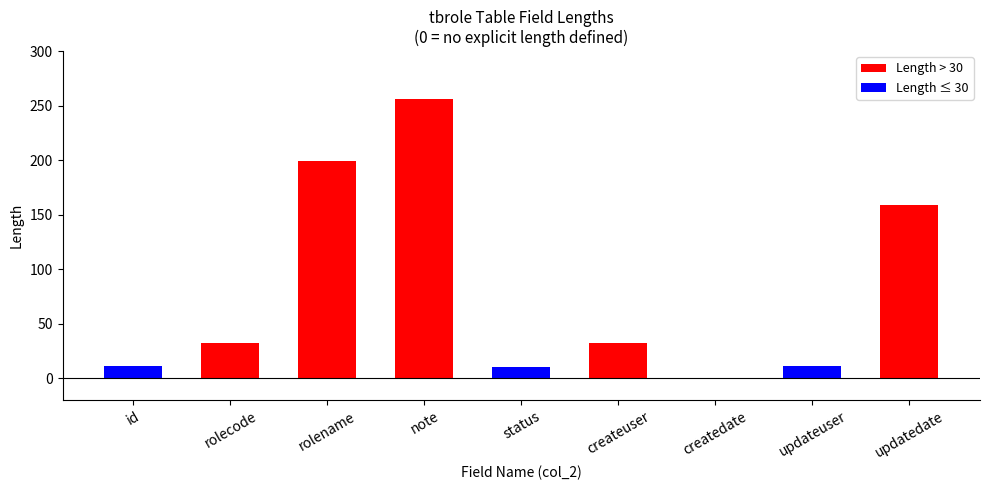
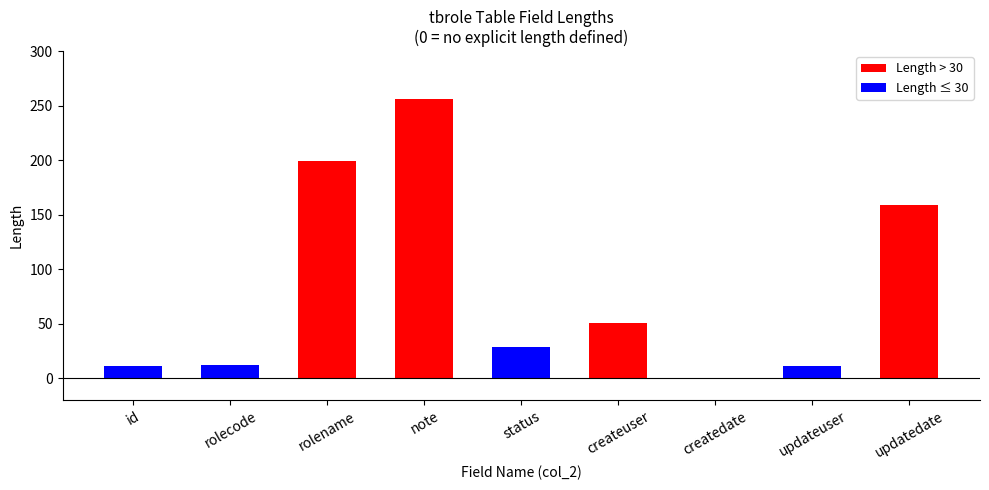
  {
    "id": 11,
-   "rolecode": 32,
+   "rolecode": 12,
    "rolename": 199,
    "note": 256,
-   "status": 10,
-   "createuser": 32,
+   "status": 29,
+   "createuser": 51,
    "createdate": 0,
    "updateuser": 11,
    "updatedate": 159
  }
